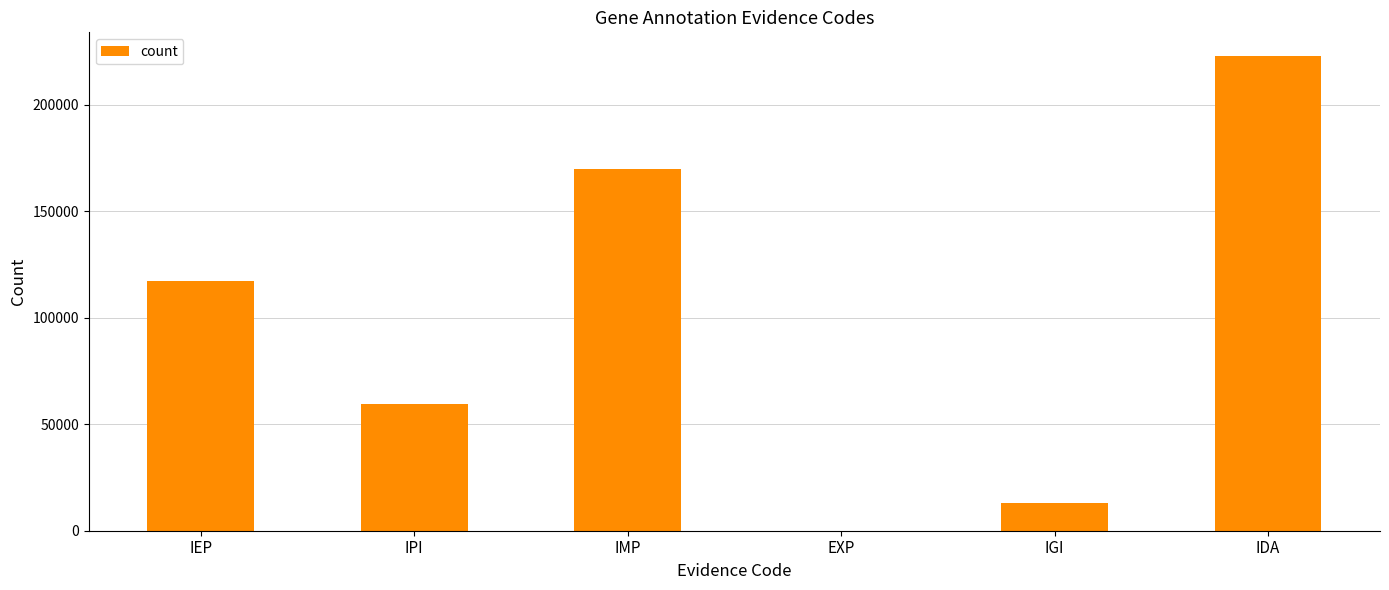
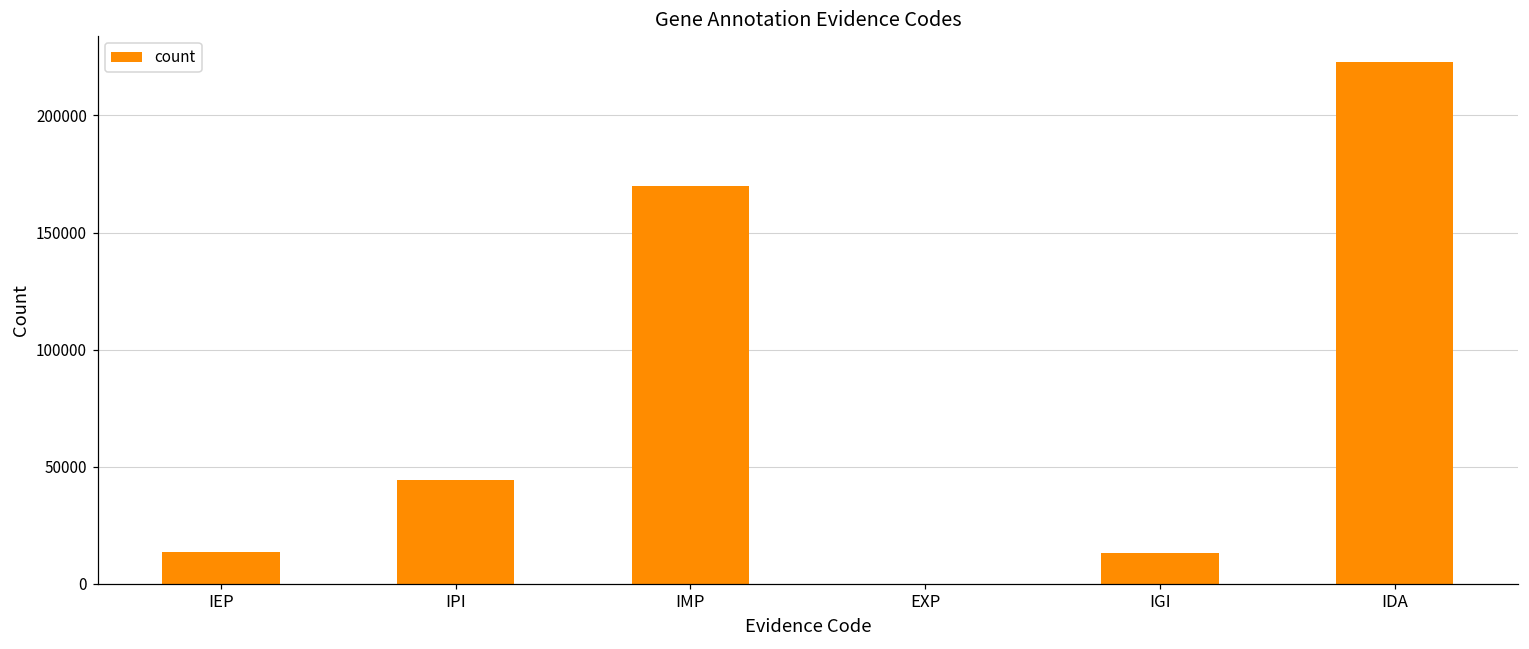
  {
-   "IEP": 117000,
-   "IPI": 59000,
+   "IEP": 14000,
+   "IPI": 44000,
    "IMP": 170000,
    "IGI": 13000,
    "IDA": 223000
  }
